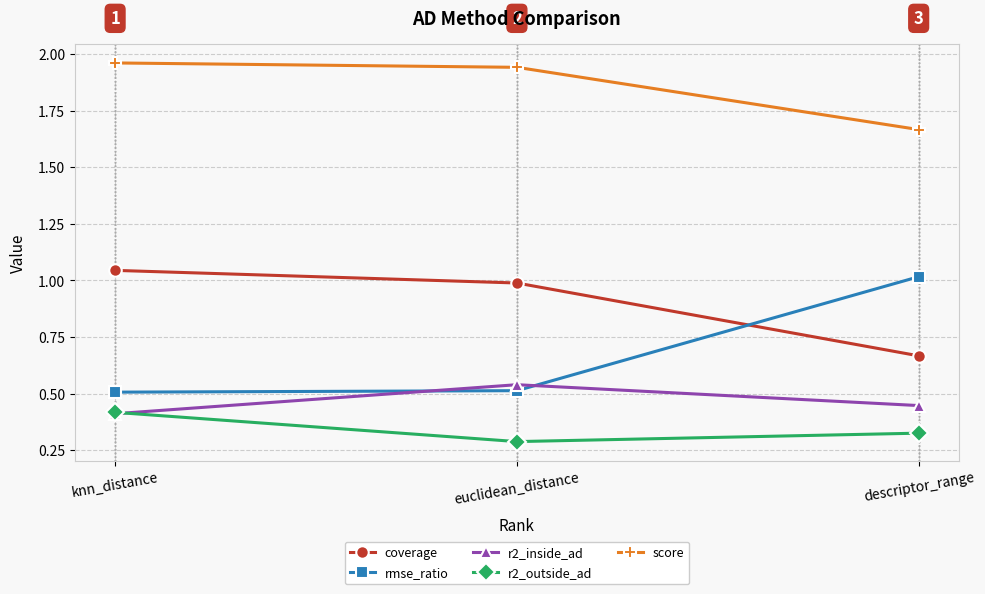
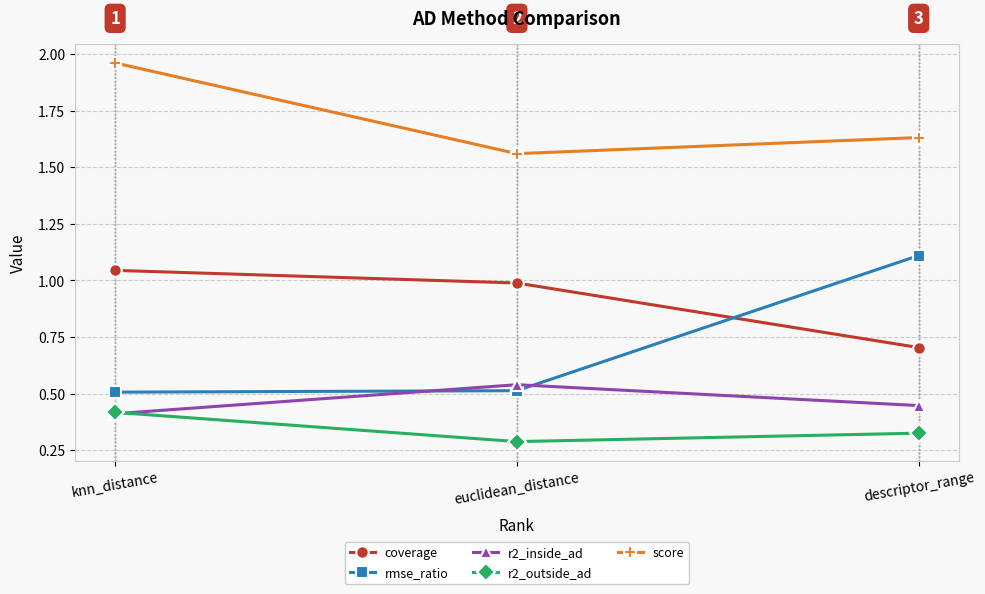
  {
    "coverage": {
      "knn_distance": 1.04,
      "euclidean_distance": 0.99,
-     "descriptor_range": 0.67
+     "descriptor_range": 0.70
    },
    "rmse_ratio": {
      "knn_distance": 0.51,
      "euclidean_distance": 0.51,
-     "descriptor_range": 1.02
+     "descriptor_range": 1.11
    },
    "r2_inside_ad": {
      "euclidean_distance": 0.54,
      "descriptor_range": 0.45
    },
    "r2_outside_ad": {
      "euclidean_distance": 0.29,
      "descriptor_range": 0.32
    },
    "score": {
      "knn_distance": 1.96,
-     "euclidean_distance": 1.94,
-     "descriptor_range": 1.67
+     "euclidean_distance": 1.56,
+     "descriptor_range": 1.63
    }
  }
